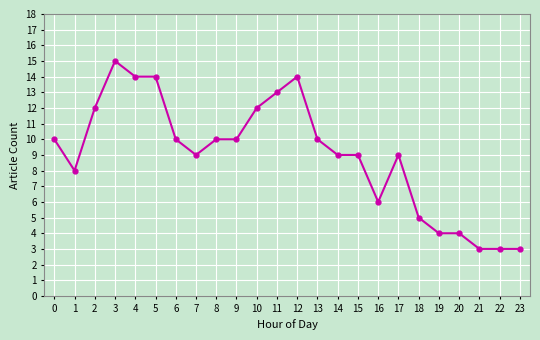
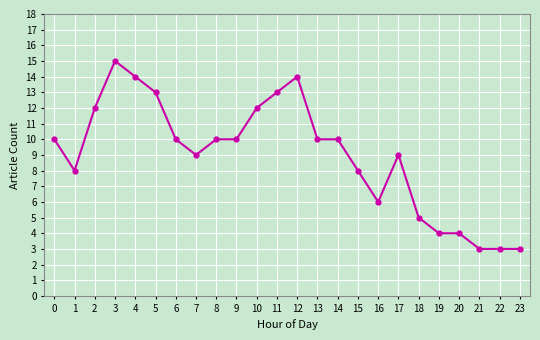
  {
    "0": 10,
    "1": 8,
    "2": 12,
    "3": 15,
    "4": 14,
-   "5": 14,
+   "5": 13,
    "6": 10,
    "7": 9,
    "8": 10,
    "9": 10,
    "10": 12,
    "11": 13,
    "12": 14,
    "13": 10,
-   "14": 9,
-   "15": 9,
+   "14": 10,
+   "15": 8,
    "16": 6,
    "17": 9,
    "18": 5,
    "19": 4,
    "20": 4,
    "21": 3,
    "22": 3,
    "23": 3
  }
